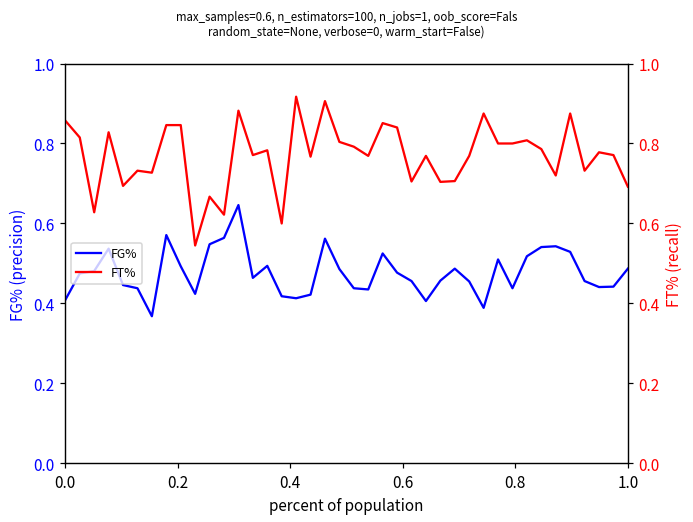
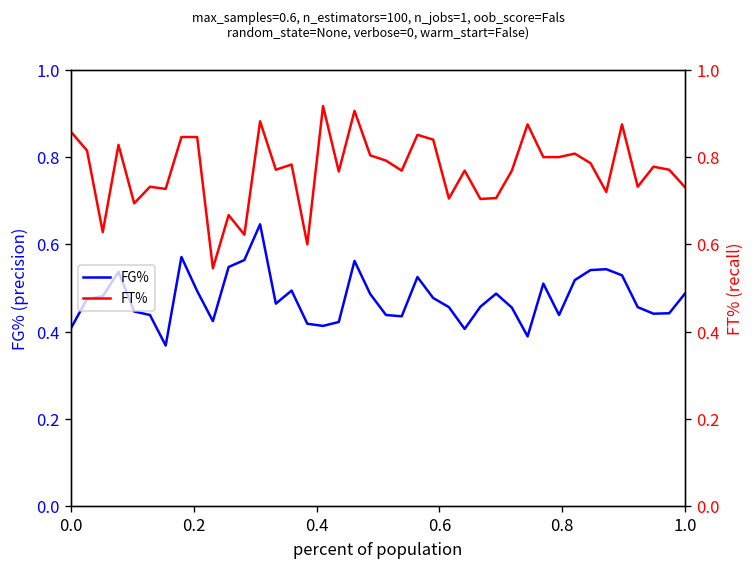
  {
    "FG%": {
      "0.0": 0.41,
      "1.0": 0.49
    },
    "FT%": {
      "0.0": 0.86,
-     "1.0": 0.69
+     "1.0": 0.73
    }
  }
